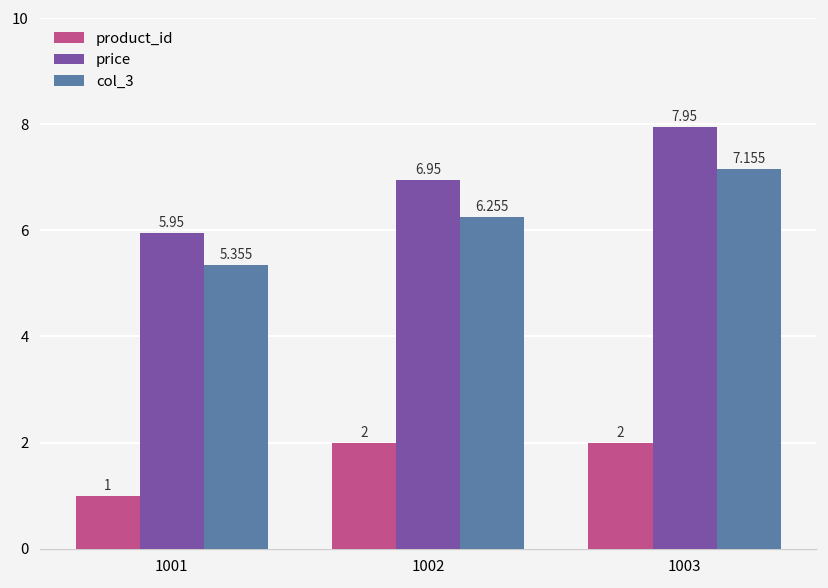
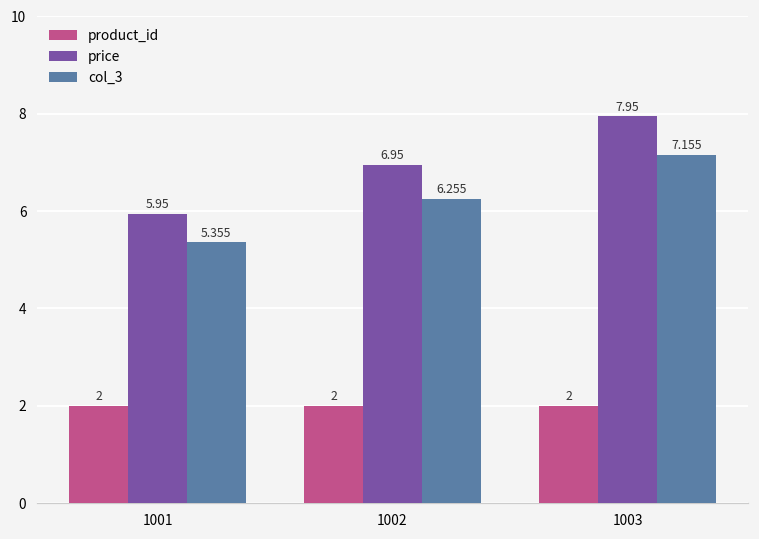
  {
    "product_id": {
-     "1001": 1,
+     "1001": 2,
      "1002": 2,
      "1003": 2
    }
  }
